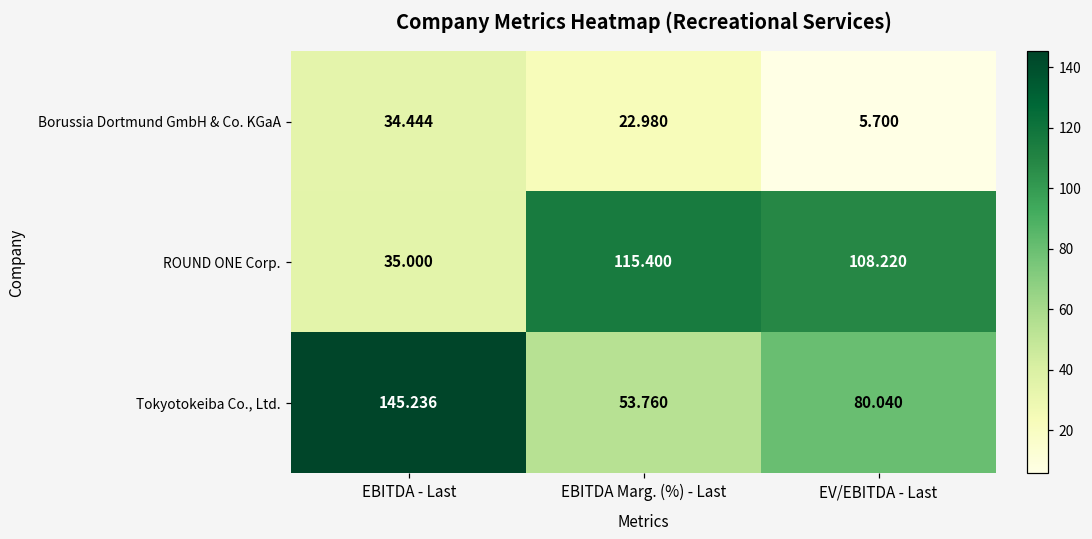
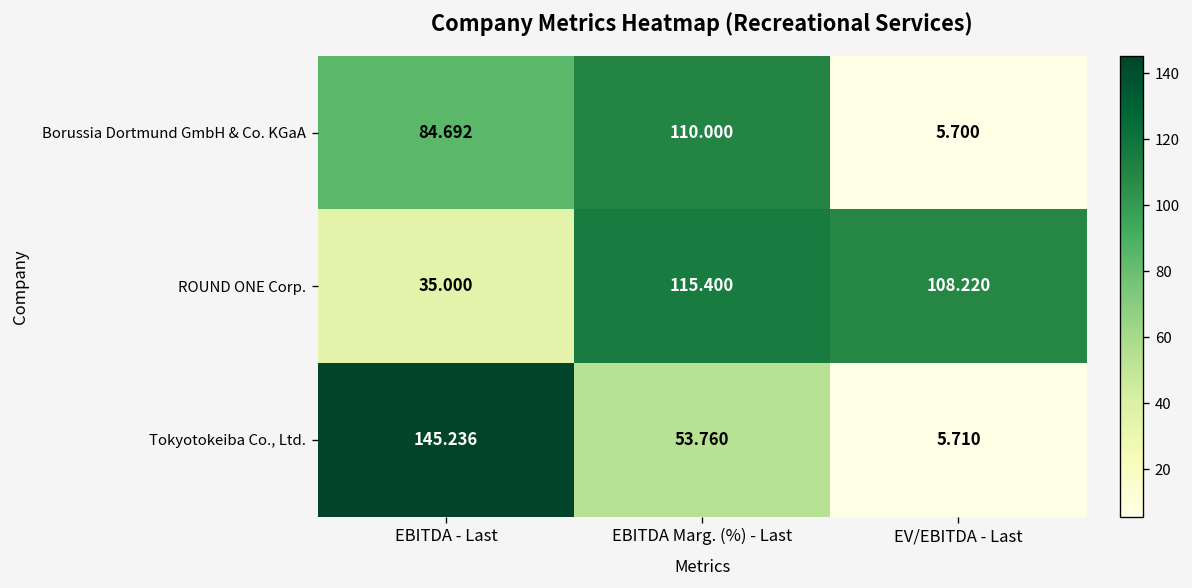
  {
    "Borussia Dortmund GmbH & Co. KGaA": {
-     "EBITDA - Last": 34.444,
-     "EBITDA Marg. (%) - Last": 22.980,
+     "EBITDA - Last": 84.692,
+     "EBITDA Marg. (%) - Last": 110.000,
      "EV/EBITDA - Last": 5.700
    },
    "ROUND ONE Corp.": {
      "EBITDA - Last": 35.000,
      "EBITDA Marg. (%) - Last": 115.400,
      "EV/EBITDA - Last": 108.220
    },
    "Tokyotokeiba Co., Ltd.": {
      "EBITDA - Last": 145.236,
      "EBITDA Marg. (%) - Last": 53.760,
-     "EV/EBITDA - Last": 80.040
+     "EV/EBITDA - Last": 5.710
    }
  }
